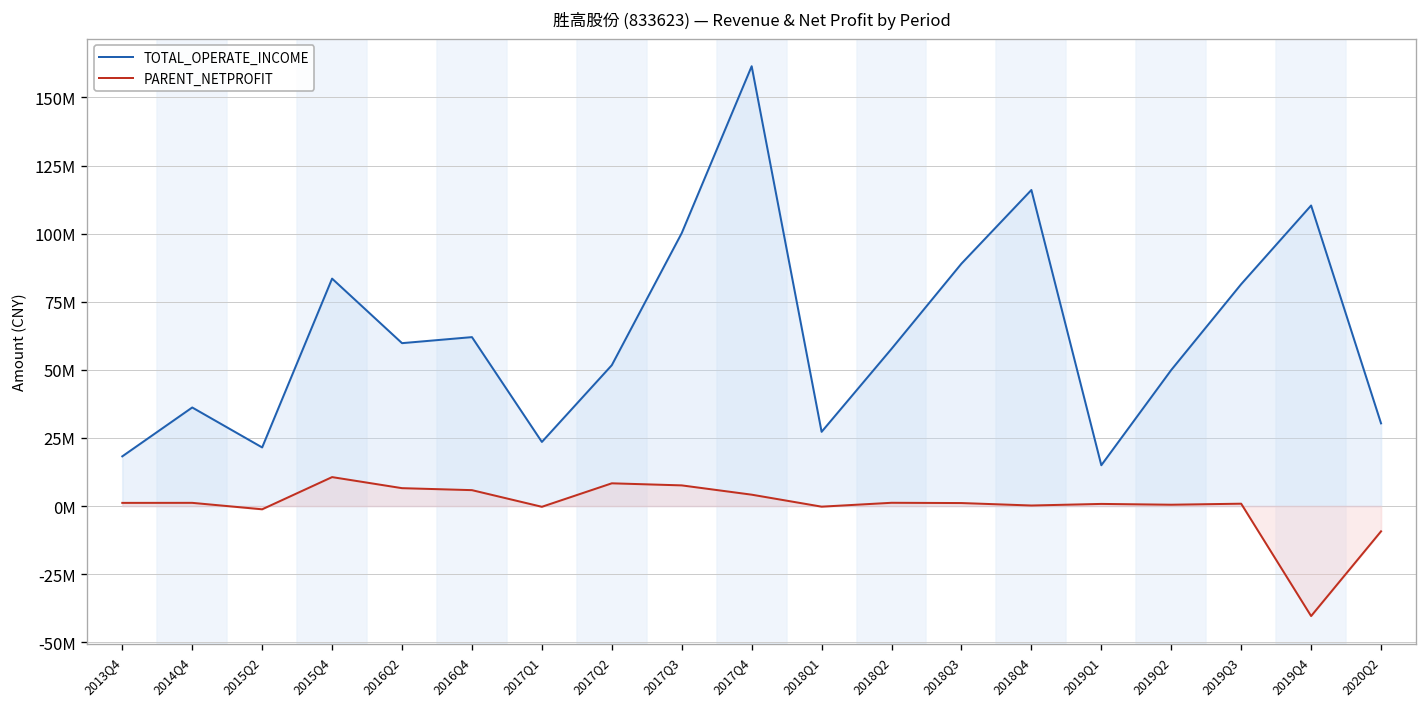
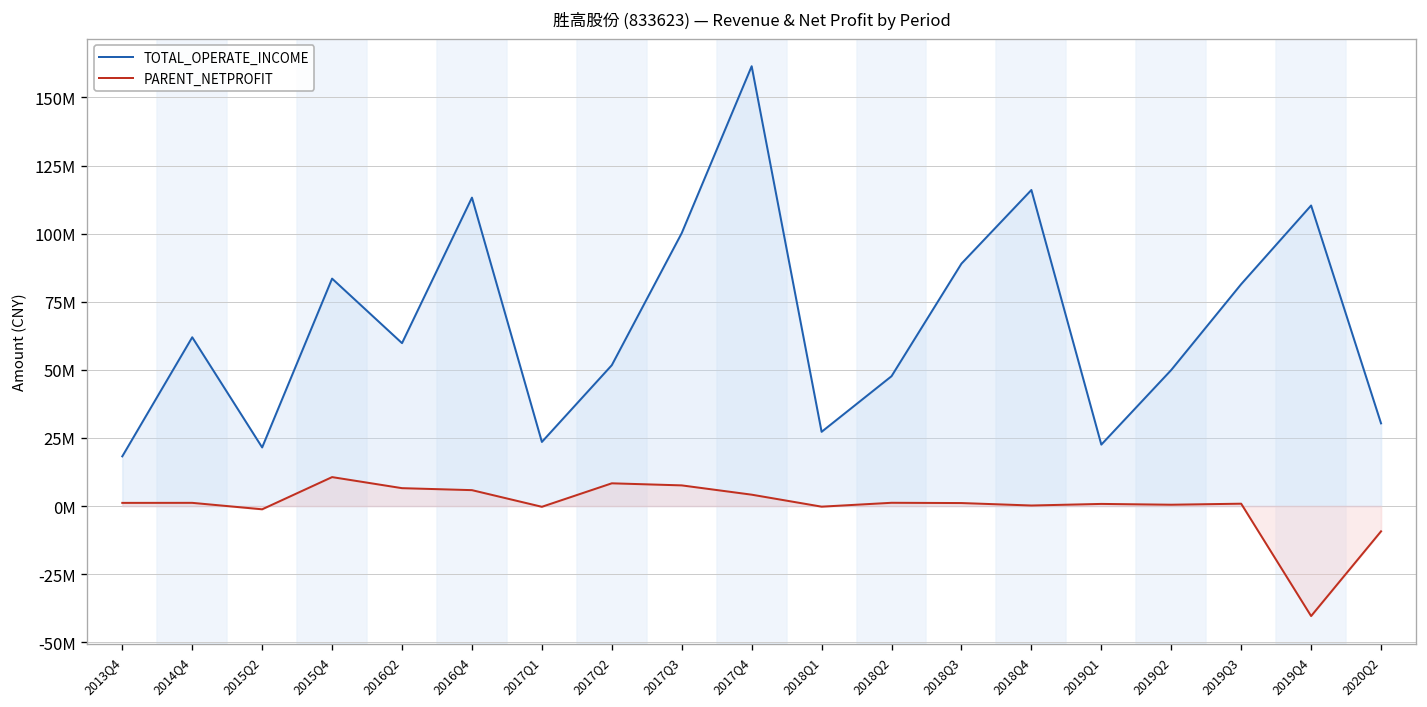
  {
    "TOTAL_OPERATE_INCOME": {
      "2013Q4": 18000000,
-     "2014Q4": 36000000,
+     "2014Q4": 62000000,
      "2015Q2": 22000000,
      "2015Q4": 83000000,
      "2016Q2": 60000000,
-     "2016Q4": 62000000,
+     "2016Q4": 113000000,
      "2017Q1": 24000000,
      "2017Q2": 52000000,
      "2017Q3": 100000000,
      "2017Q4": 161000000,
      "2018Q1": 27000000,
-     "2018Q2": 58000000,
+     "2018Q2": 48000000,
      "2018Q3": 89000000,
      "2018Q4": 116000000,
-     "2019Q1": 15000000,
+     "2019Q1": 23000000,
      "2019Q2": 50000000,
      "2019Q3": 81000000,
      "2019Q4": 110000000,
      "2020Q2": 30000000
    },
    "PARENT_NETPROFIT": {
      "2015Q2": -1000000,
      "2019Q4": -40000000,
      "2020Q2": -9000000
    }
  }
